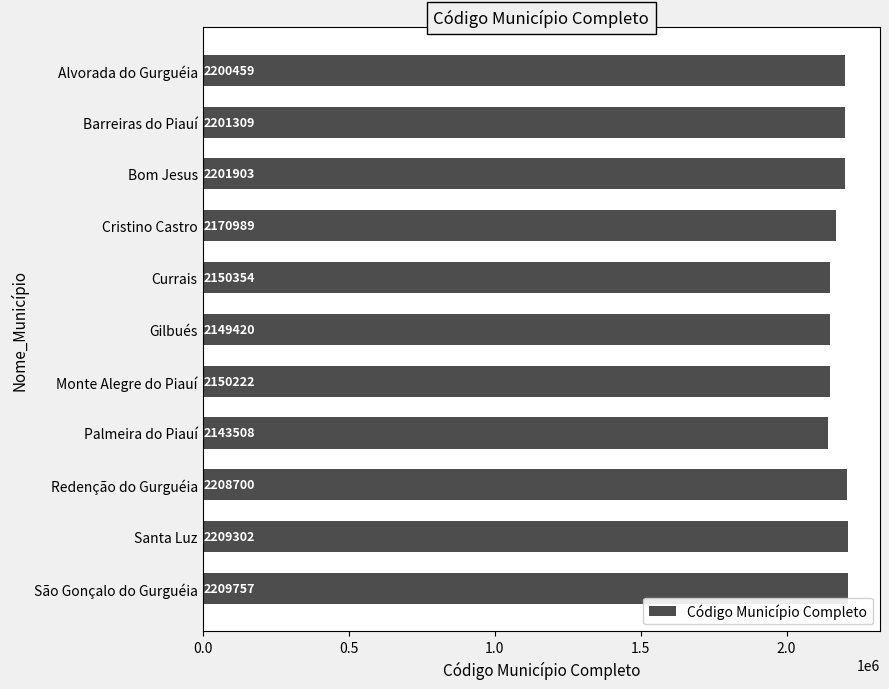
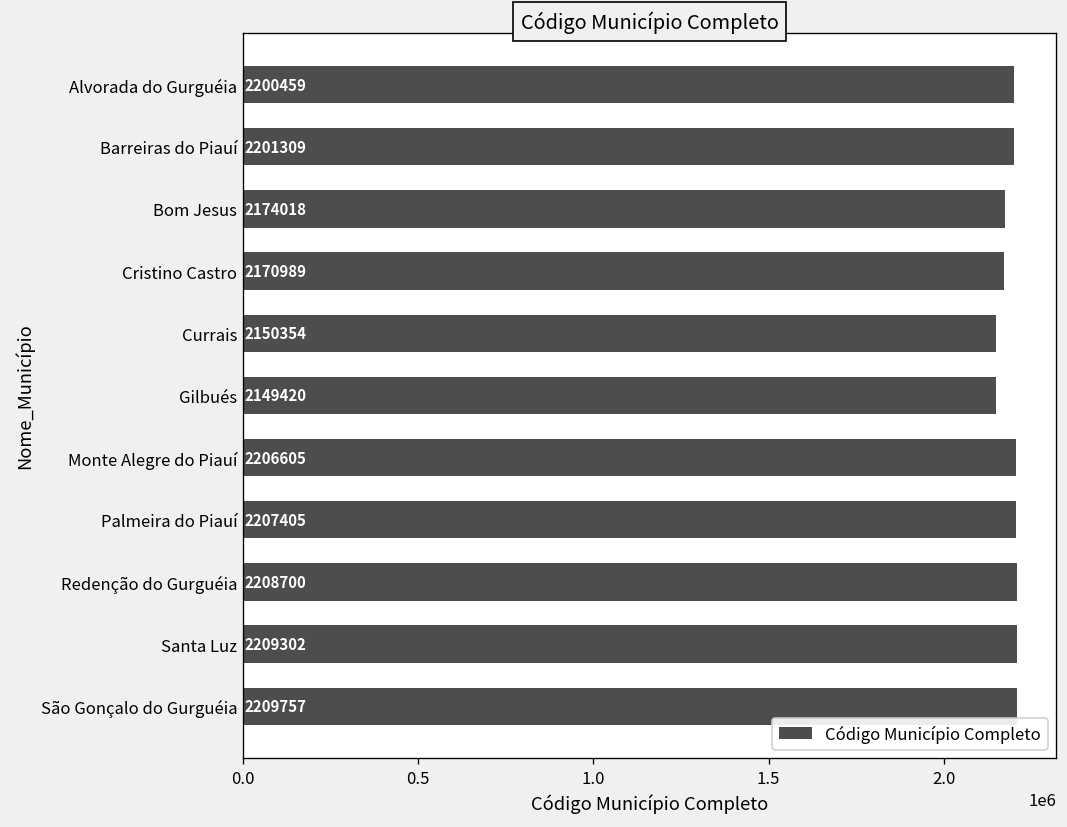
  {
    "Alvorada do Gurguéia": 2200459,
    "Barreiras do Piauí": 2201309,
-   "Bom Jesus": 2201903,
+   "Bom Jesus": 2174018,
    "Cristino Castro": 2170989,
    "Currais": 2150354,
    "Gilbués": 2149420,
-   "Monte Alegre do Piauí": 2150222,
-   "Palmeira do Piauí": 2143508,
+   "Monte Alegre do Piauí": 2206605,
+   "Palmeira do Piauí": 2207405,
    "Redenção do Gurguéia": 2208700,
    "Santa Luz": 2209302,
    "São Gonçalo do Gurguéia": 2209757
  }
